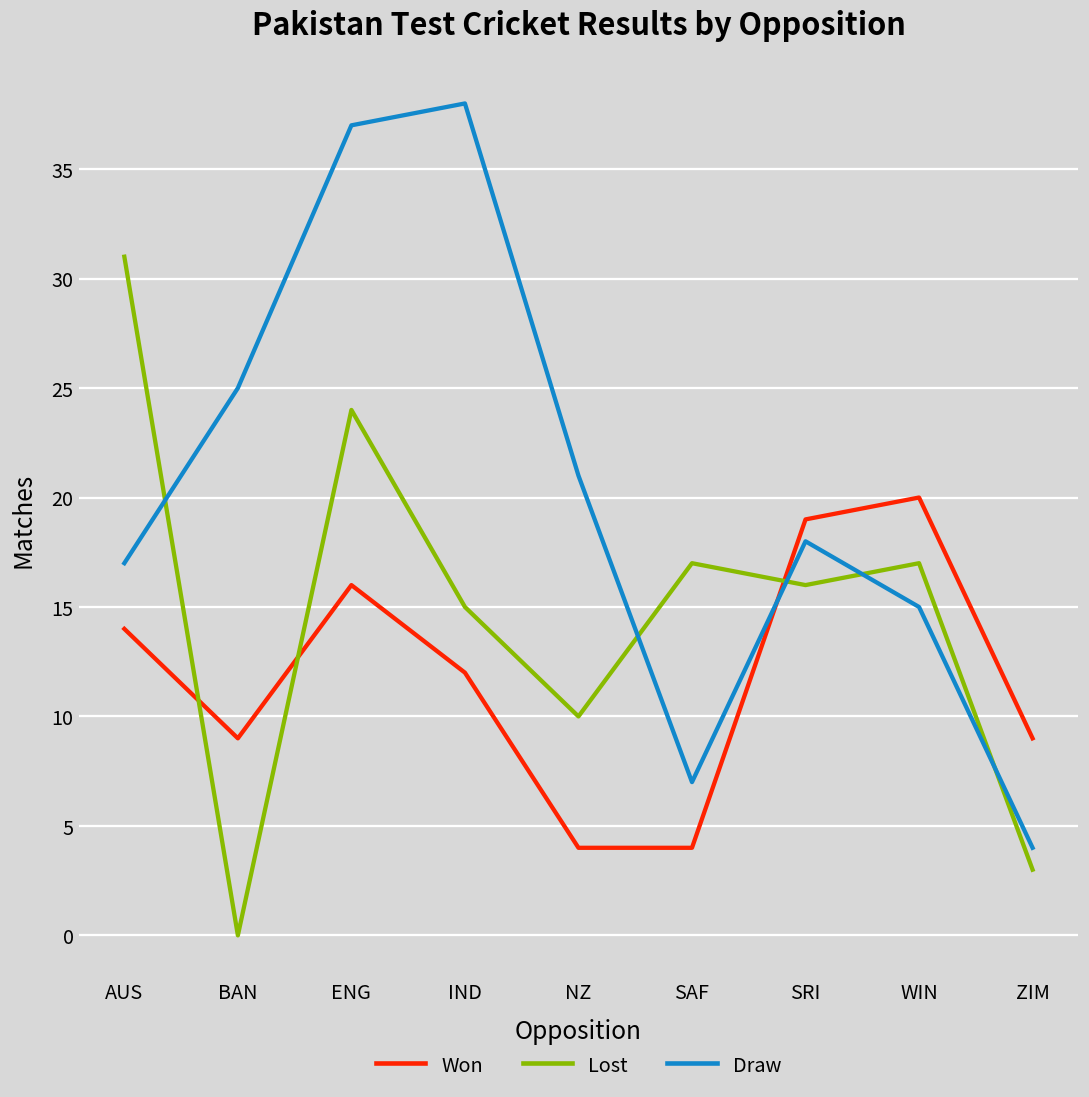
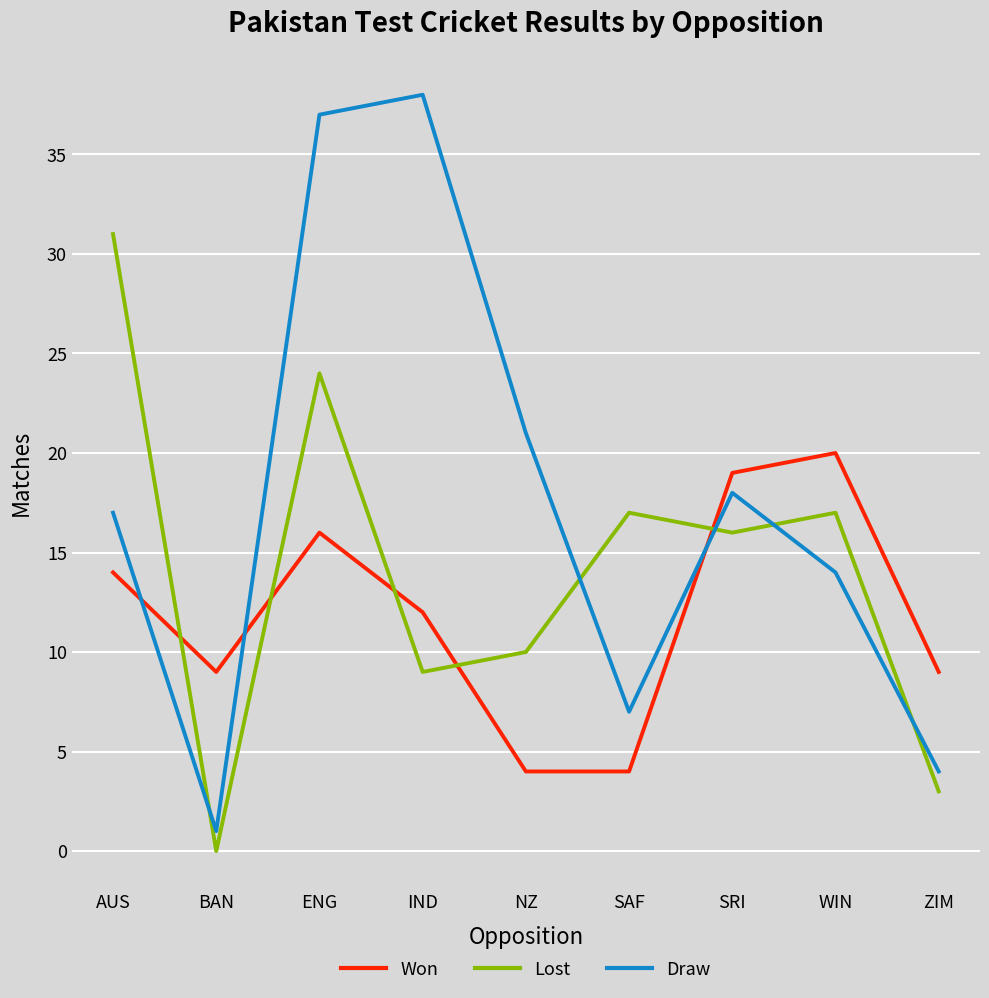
  {
    "Won": {
      "AUS": 14,
      "BAN": 9,
      "ENG": 16,
      "IND": 12,
      "NZ": 4,
      "SAF": 4,
      "SRI": 19,
      "WIN": 20,
      "ZIM": 9
    },
    "Lost": {
      "AUS": 31,
      "BAN": 0,
      "ENG": 24,
-     "IND": 15,
+     "IND": 9,
      "NZ": 10,
      "SAF": 17,
      "SRI": 16,
      "WIN": 17,
      "ZIM": 3
    },
    "Draw": {
      "AUS": 17,
-     "BAN": 25,
+     "BAN": 1,
      "ENG": 37,
      "IND": 38,
      "NZ": 21,
      "SAF": 7,
      "SRI": 18,
-     "WIN": 15,
+     "WIN": 14,
      "ZIM": 4
    }
  }
